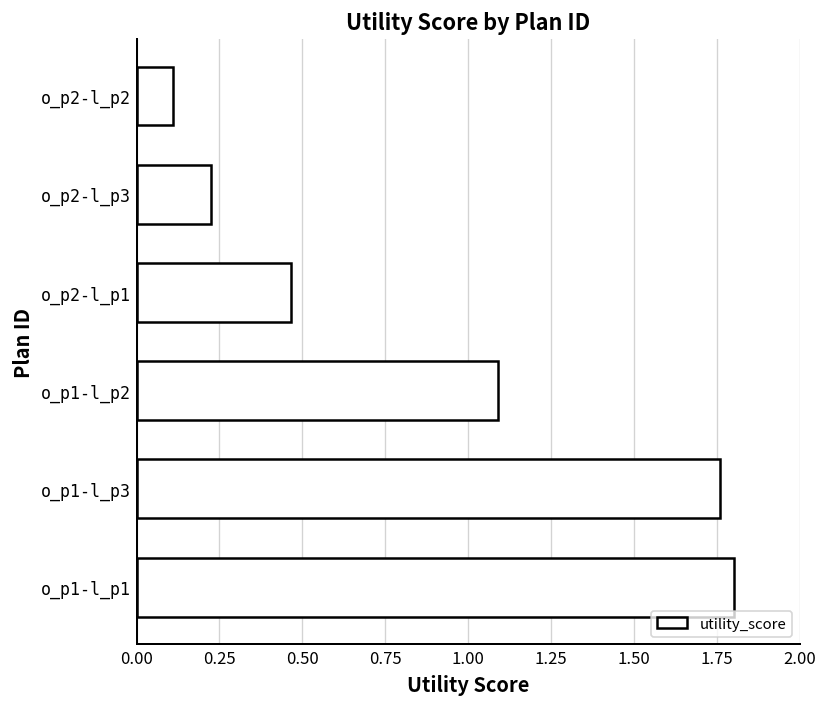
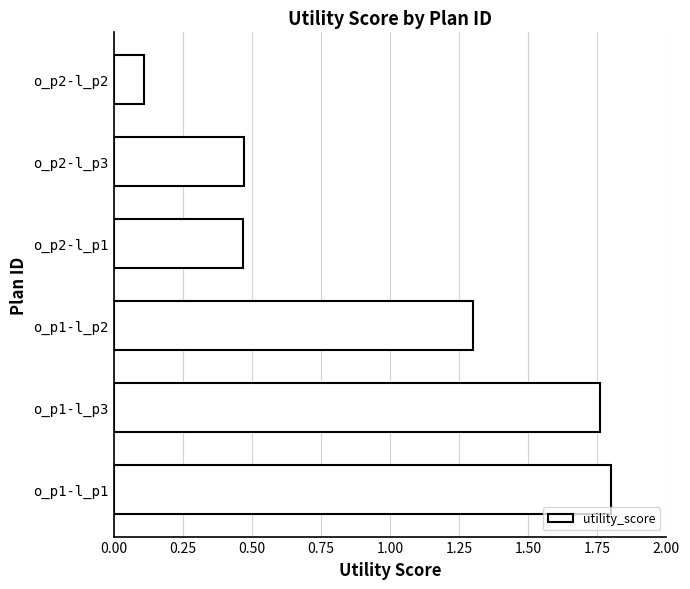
  {
    "o_p2-l_p2": 0.11,
-   "o_p2-l_p3": 0.23,
+   "o_p2-l_p3": 0.47,
    "o_p2-l_p1": 0.47,
-   "o_p1-l_p2": 1.09,
+   "o_p1-l_p2": 1.30,
    "o_p1-l_p3": 1.76,
    "o_p1-l_p1": 1.80
  }
